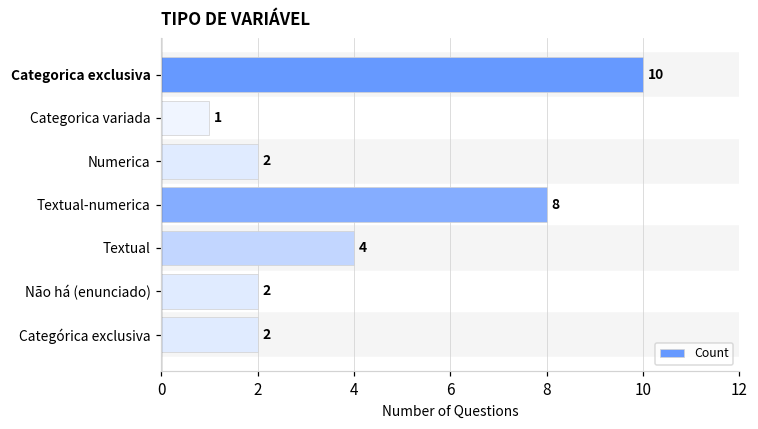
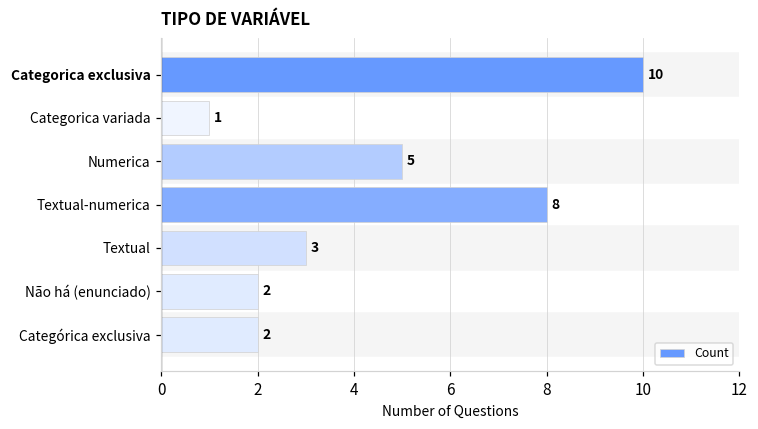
  {
    "Categorica exclusiva": 10,
    "Categorica variada": 1,
-   "Numerica": 2,
+   "Numerica": 5,
    "Textual-numerica": 8,
-   "Textual": 4,
+   "Textual": 3,
    "Não há (enunciado)": 2,
    "Categórica exclusiva": 2
  }
